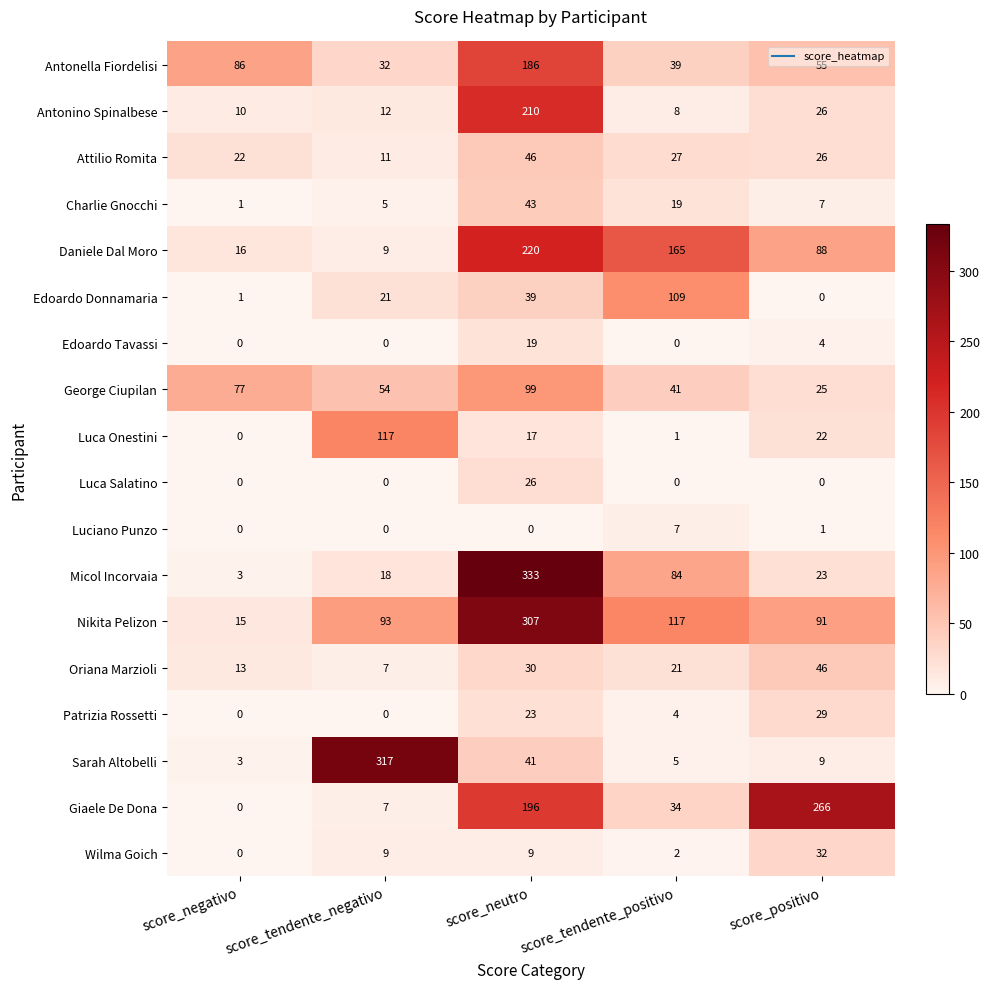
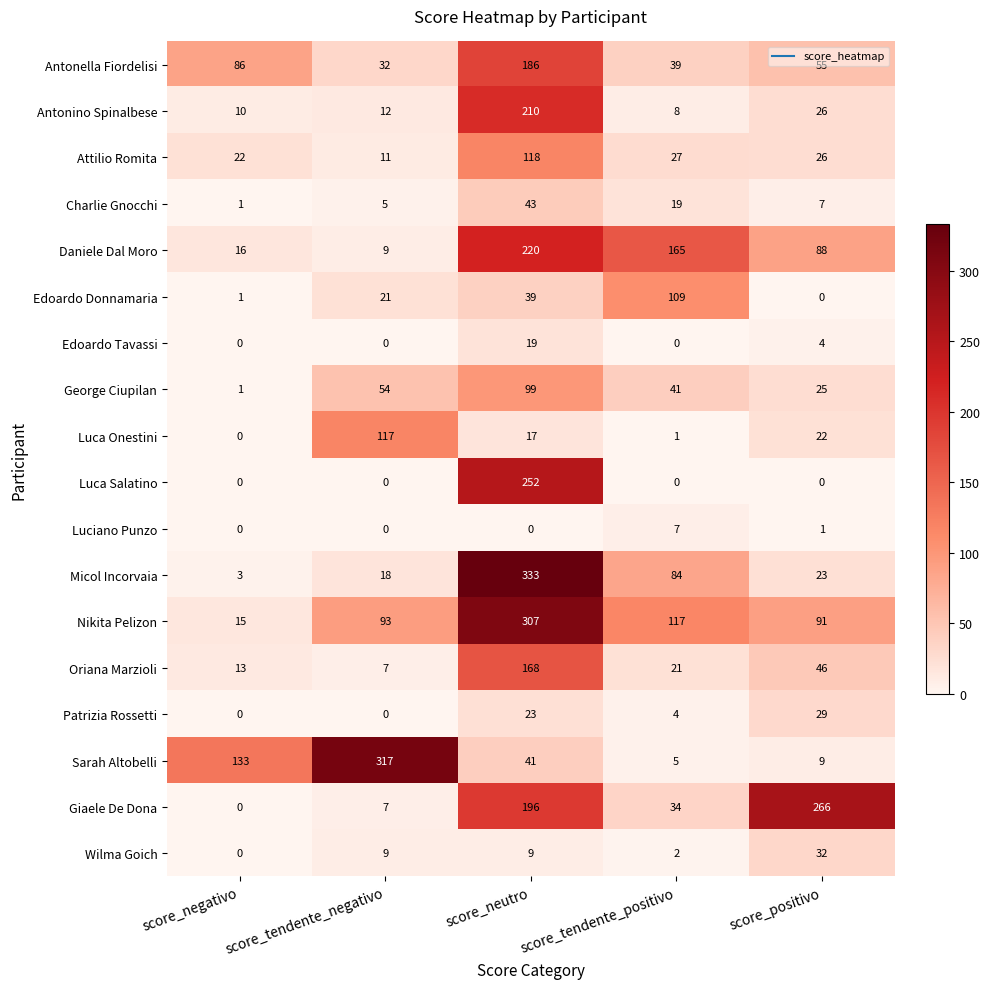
  {
    "Antonella Fiordelisi": {
      "score_negativo": 86,
      "score_tendente_negativo": 32,
      "score_neutro": 186,
      "score_tendente_positivo": 39
    },
    "Antonino Spinalbese": {
      "score_negativo": 10,
      "score_tendente_negativo": 12,
      "score_neutro": 210,
      "score_tendente_positivo": 8,
      "score_positivo": 26
    },
    "Attilio Romita": {
      "score_negativo": 22,
      "score_tendente_negativo": 11,
-     "score_neutro": 46,
+     "score_neutro": 118,
      "score_tendente_positivo": 27,
      "score_positivo": 26
    },
    "Charlie Gnocchi": {
      "score_negativo": 1,
      "score_tendente_negativo": 5,
      "score_neutro": 43,
      "score_tendente_positivo": 19,
      "score_positivo": 7
    },
    "Daniele Dal Moro": {
      "score_negativo": 16,
      "score_tendente_negativo": 9,
      "score_neutro": 220,
      "score_tendente_positivo": 165,
      "score_positivo": 88
    },
    "Edoardo Donnamaria": {
      "score_negativo": 1,
      "score_tendente_negativo": 21,
      "score_neutro": 39,
      "score_tendente_positivo": 109,
      "score_positivo": 0
    },
    "Edoardo Tavassi": {
      "score_negativo": 0,
      "score_tendente_negativo": 0,
      "score_neutro": 19,
      "score_tendente_positivo": 0,
      "score_positivo": 4
    },
    "George Ciupilan": {
-     "score_negativo": 77,
+     "score_negativo": 1,
      "score_tendente_negativo": 54,
      "score_neutro": 99,
      "score_tendente_positivo": 41,
      "score_positivo": 25
    },
    "Luca Onestini": {
      "score_negativo": 0,
      "score_tendente_negativo": 117,
      "score_neutro": 17,
      "score_tendente_positivo": 1,
      "score_positivo": 22
    },
    "Luca Salatino": {
      "score_negativo": 0,
      "score_tendente_negativo": 0,
-     "score_neutro": 26,
+     "score_neutro": 252,
      "score_tendente_positivo": 0,
      "score_positivo": 0
    },
    "Luciano Punzo": {
      "score_negativo": 0,
      "score_tendente_negativo": 0,
      "score_neutro": 0,
      "score_tendente_positivo": 7,
      "score_positivo": 1
    },
    "Micol Incorvaia": {
      "score_negativo": 3,
      "score_tendente_negativo": 18,
      "score_neutro": 333,
      "score_tendente_positivo": 84,
      "score_positivo": 23
    },
    "Nikita Pelizon": {
      "score_negativo": 15,
      "score_tendente_negativo": 93,
      "score_neutro": 307,
      "score_tendente_positivo": 117,
      "score_positivo": 91
    },
    "Oriana Marzioli": {
      "score_negativo": 13,
      "score_tendente_negativo": 7,
-     "score_neutro": 30,
+     "score_neutro": 168,
      "score_tendente_positivo": 21,
      "score_positivo": 46
    },
    "Patrizia Rossetti": {
      "score_negativo": 0,
      "score_tendente_negativo": 0,
      "score_neutro": 23,
      "score_tendente_positivo": 4,
      "score_positivo": 29
    },
    "Sarah Altobelli": {
-     "score_negativo": 3,
+     "score_negativo": 133,
      "score_tendente_negativo": 317,
      "score_neutro": 41,
      "score_tendente_positivo": 5,
      "score_positivo": 9
    },
    "Giaele De Dona": {
      "score_negativo": 0,
      "score_tendente_negativo": 7,
      "score_neutro": 196,
      "score_tendente_positivo": 34,
      "score_positivo": 266
    },
    "Wilma Goich": {
      "score_negativo": 0,
      "score_tendente_negativo": 9,
      "score_neutro": 9,
      "score_tendente_positivo": 2,
      "score_positivo": 32
    }
  }
